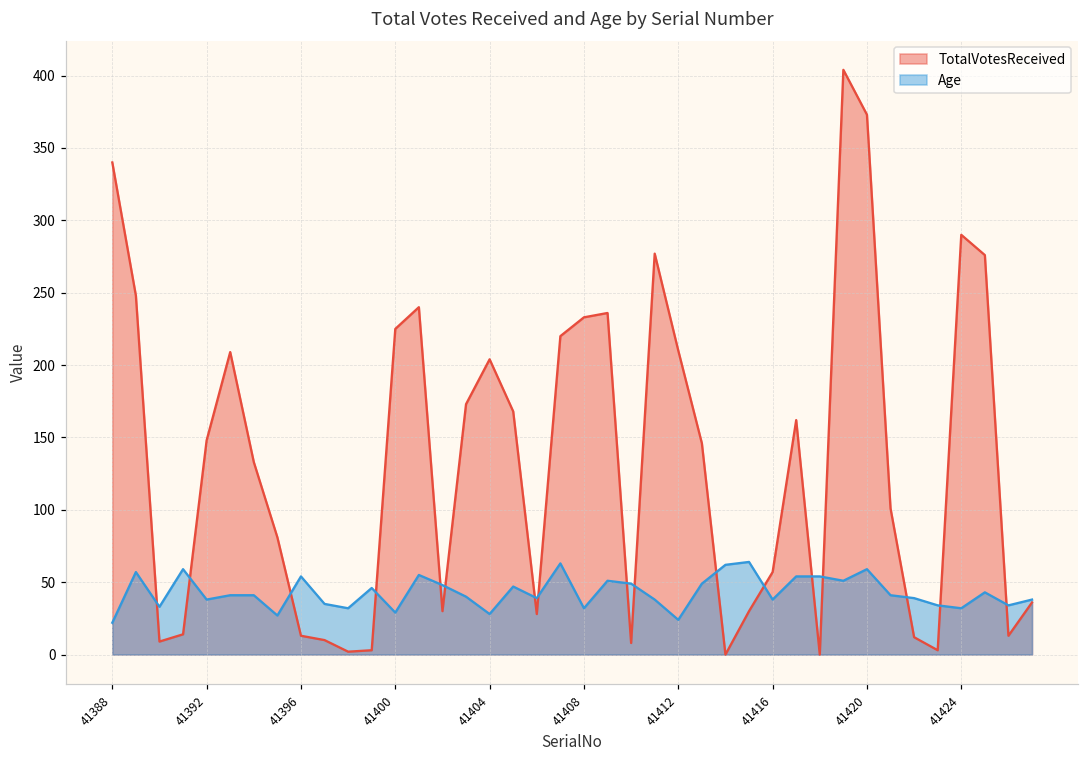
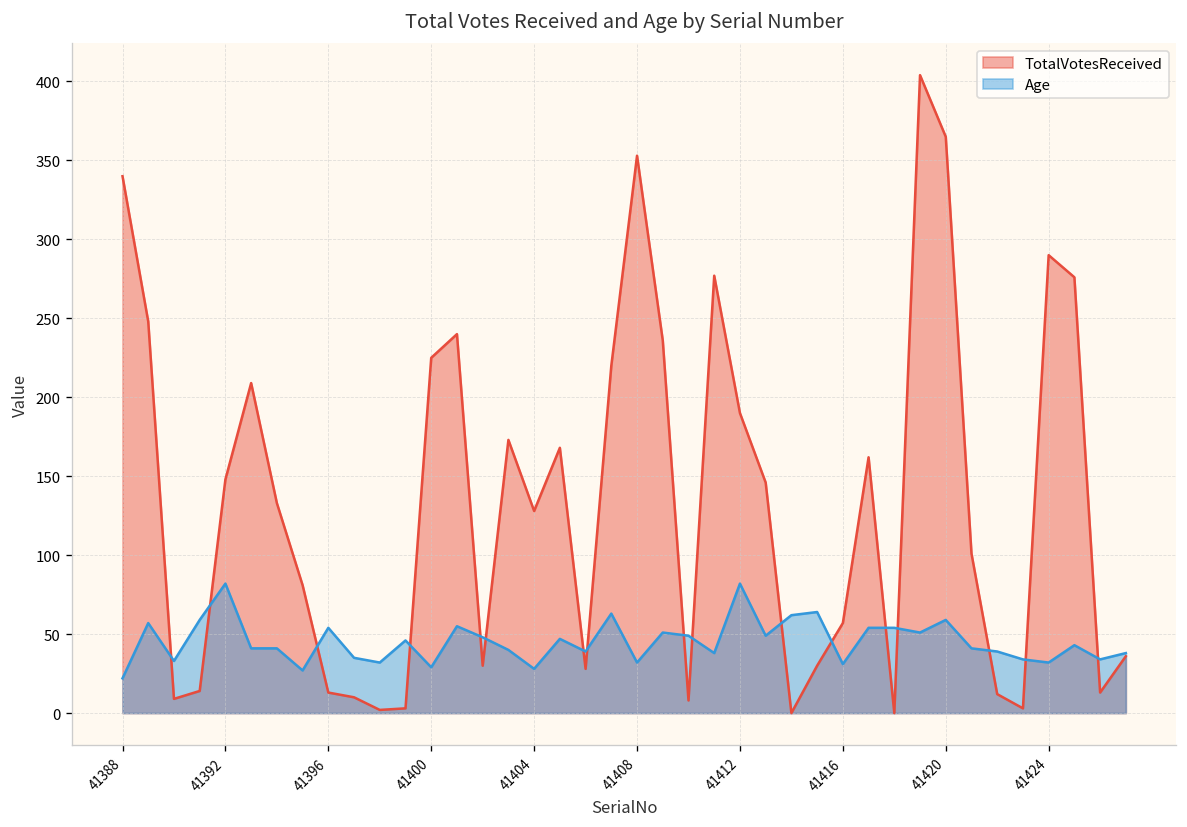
  {
    "TotalVotesReceived": {
      "41388": 340,
      "41392": 148,
      "41396": 13,
      "41400": 225,
-     "41404": 204,
-     "41408": 233,
-     "41412": 210,
+     "41404": 128,
+     "41408": 353,
+     "41412": 190,
      "41416": 57,
-     "41420": 373,
+     "41420": 365,
      "41424": 290
    },
    "Age": {
      "41388": 22,
-     "41392": 38,
+     "41392": 82,
      "41396": 54,
      "41400": 29,
      "41404": 28,
      "41408": 32,
-     "41412": 24,
-     "41416": 38,
+     "41412": 82,
+     "41416": 31,
      "41420": 59,
      "41424": 32
    }
  }
